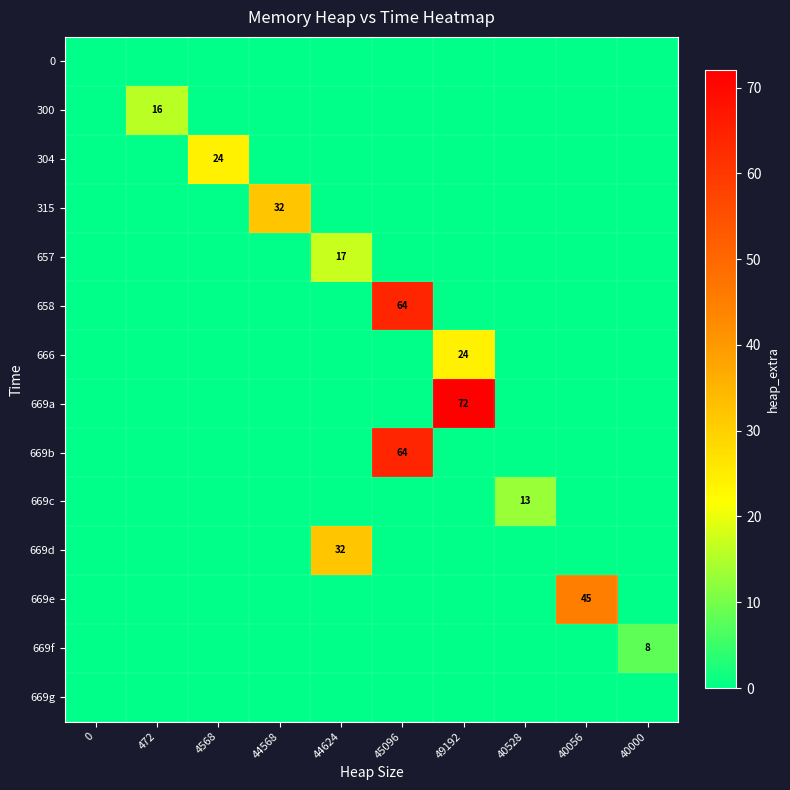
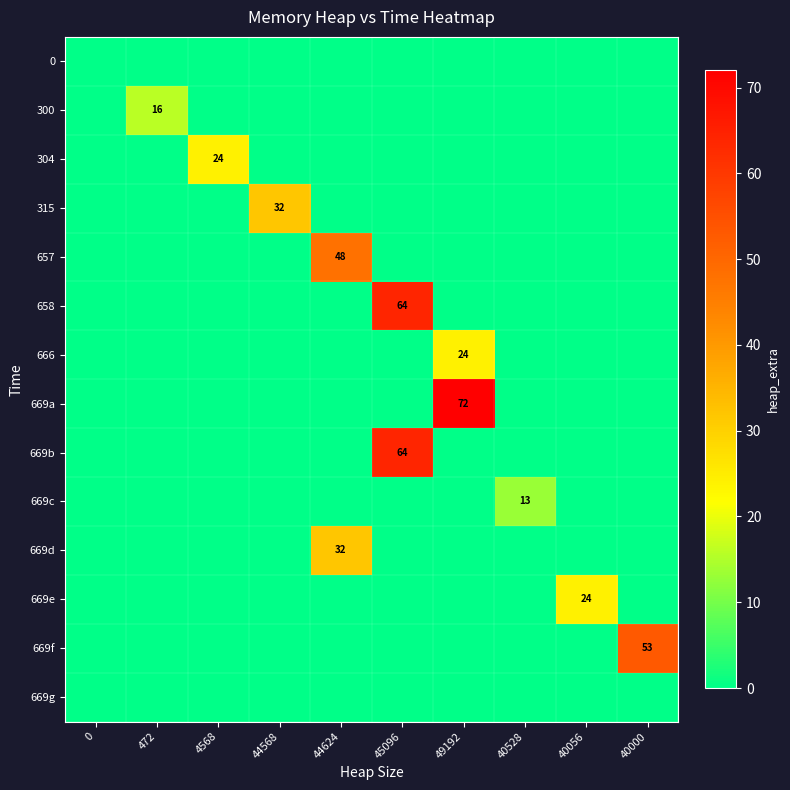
  {
    "300": {
      "472": 16
    },
    "304": {
      "4568": 24
    },
    "315": {
      "44568": 32
    },
    "657": {
-     "44624": 17
+     "44624": 48
    },
    "658": {
      "45096": 64
    },
    "666": {
      "49192": 24
    },
    "669a": {
      "49192": 72
    },
    "669b": {
      "45096": 64
    },
    "669c": {
      "40528": 13
    },
    "669d": {
      "44624": 32
    },
    "669e": {
-     "40056": 45
+     "40056": 24
    },
    "669f": {
-     "40000": 8
+     "40000": 53
    }
  }
